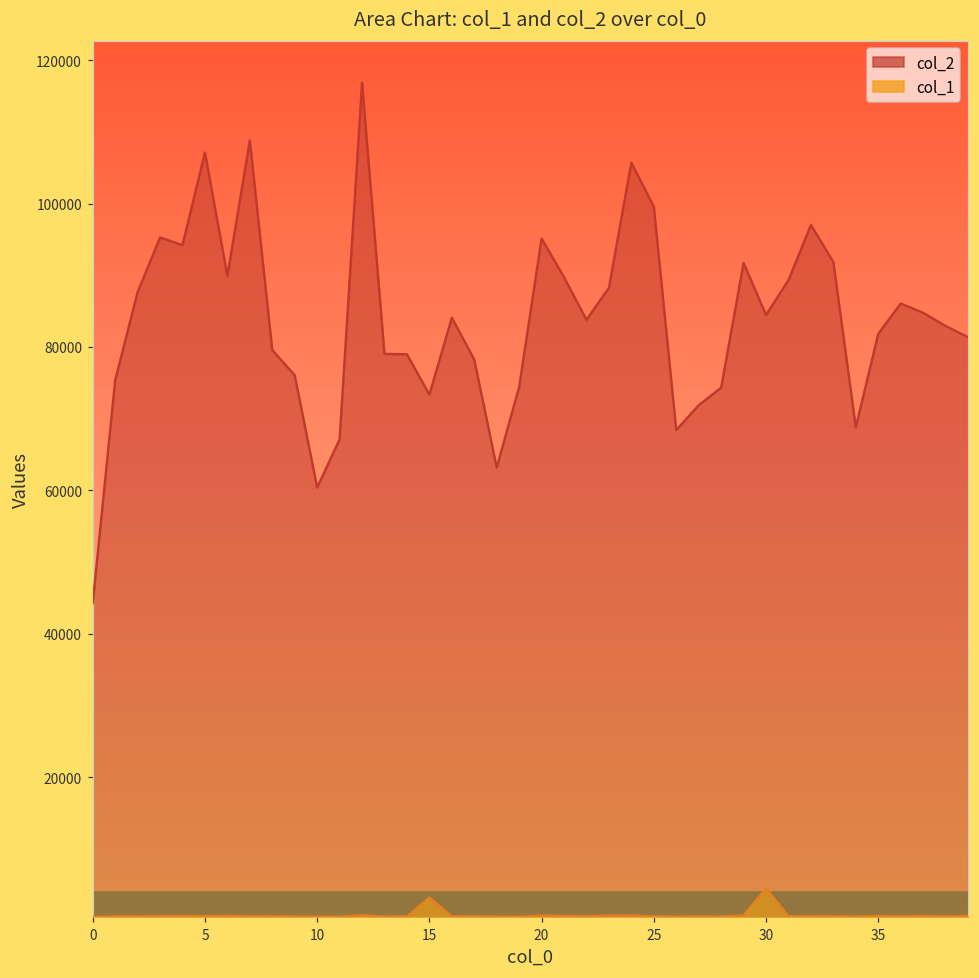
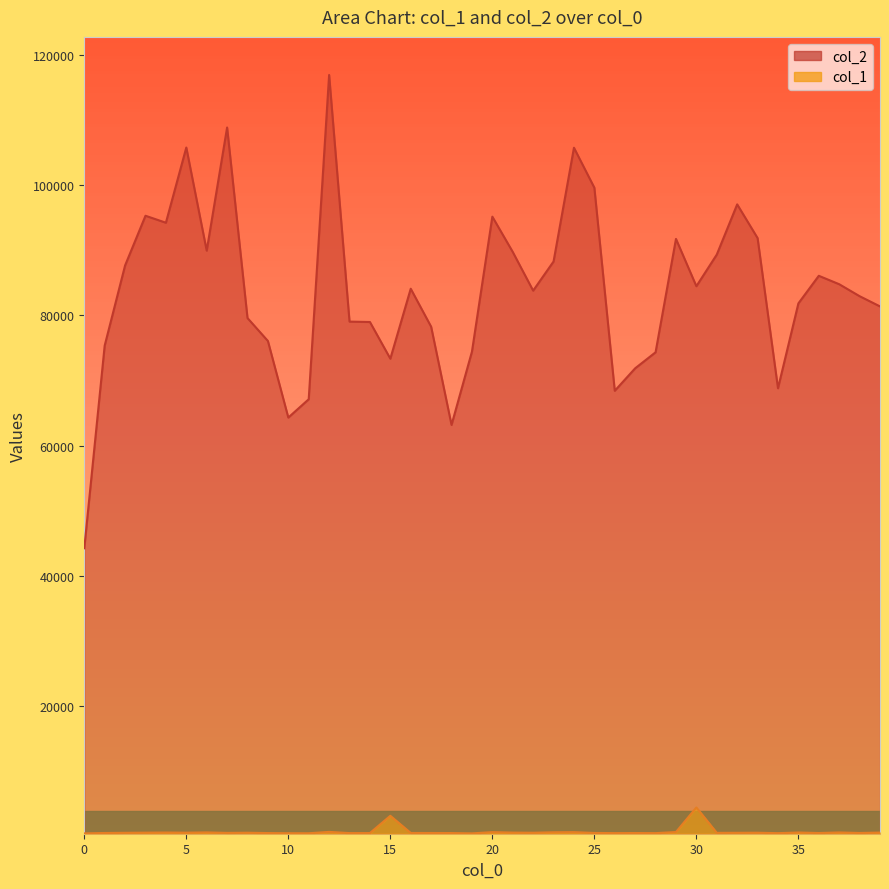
  {
    "col_2": {
      "0": 44000,
-     "5": 107000,
-     "10": 60000,
+     "5": 106000,
+     "10": 64000,
      "15": 73000,
      "20": 95000,
      "25": 100000,
      "30": 84000,
      "35": 82000
    },
    "col_1": {
      "30": 4000
    }
  }
